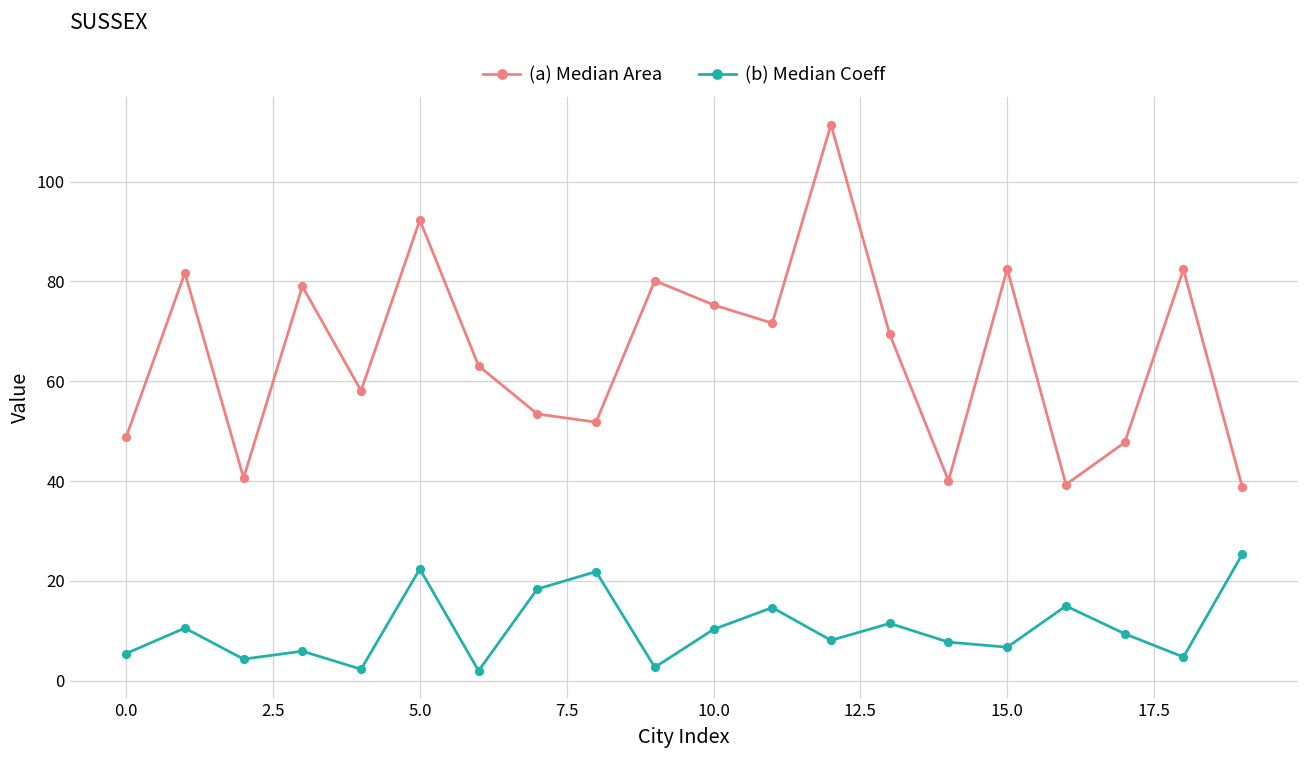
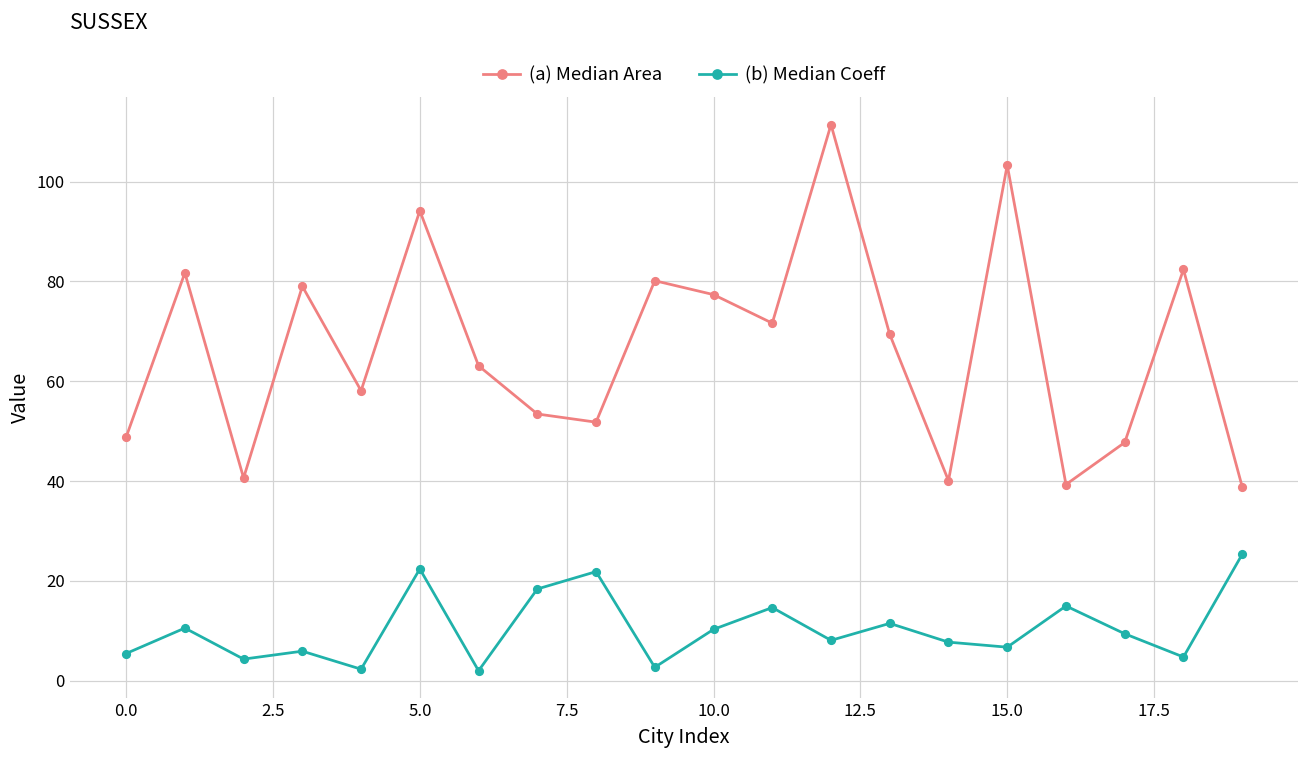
  {
    "(a) Median Area": {
      "0.0": 49,
-     "5.0": 92,
-     "10.0": 75,
-     "15.0": 83
+     "5.0": 94,
+     "10.0": 77,
+     "15.0": 103
    },
    "(b) Median Coeff": {
      "0.0": 5,
      "5.0": 22,
      "10.0": 10,
      "15.0": 7
    }
  }
